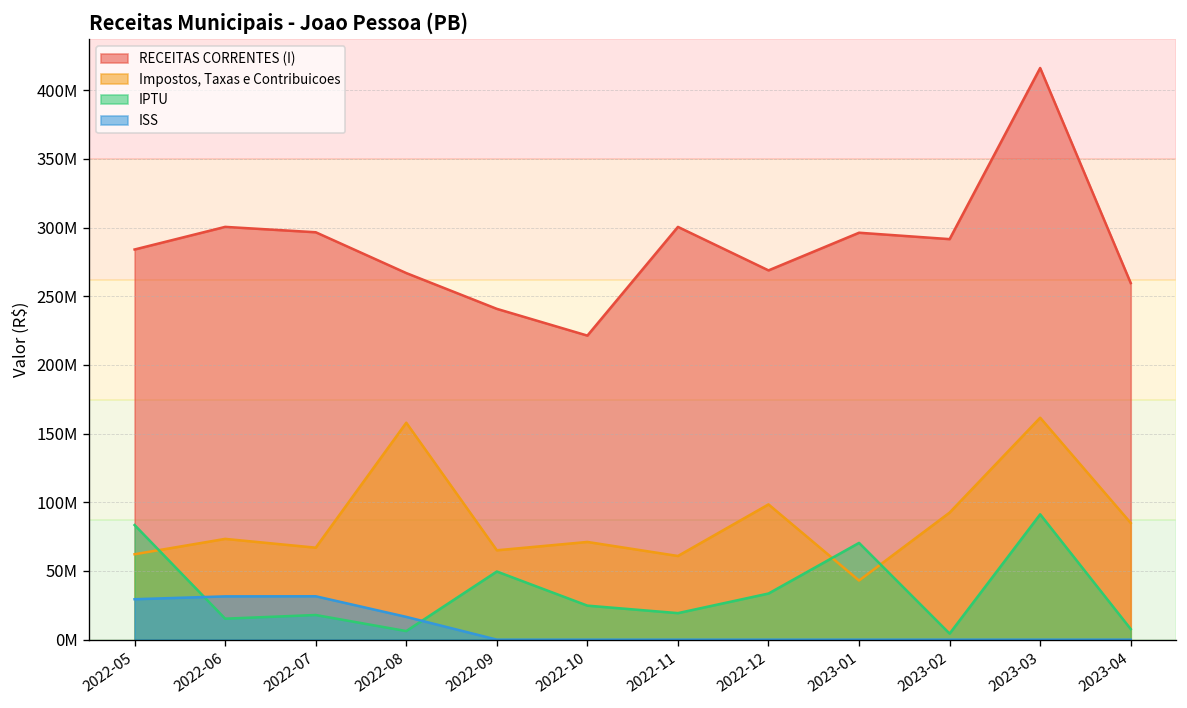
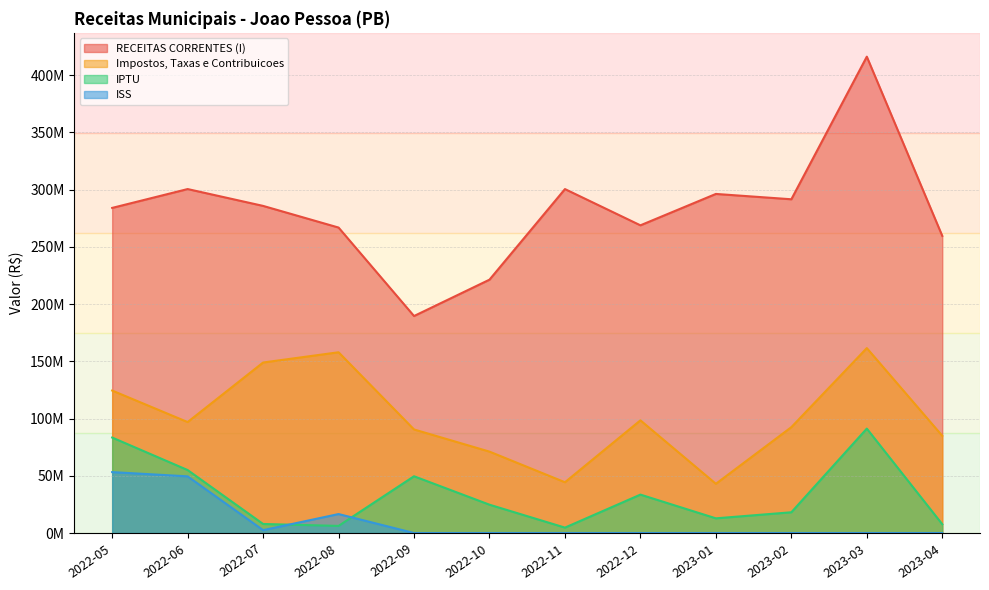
  {
    "RECEITAS CORRENTES (I)": {
      "2022-05": 284000000,
      "2022-06": 300000000,
-     "2022-07": 297000000,
+     "2022-07": 286000000,
      "2022-08": 267000000,
-     "2022-09": 241000000,
+     "2022-09": 190000000,
      "2022-10": 221000000,
      "2022-11": 300000000,
      "2022-12": 269000000,
      "2023-01": 296000000,
      "2023-02": 292000000,
      "2023-03": 416000000,
      "2023-04": 260000000
    },
    "Impostos, Taxas e Contribuicoes": {
-     "2022-05": 62000000,
-     "2022-06": 73000000,
-     "2022-07": 67000000,
+     "2022-05": 124000000,
+     "2022-06": 97000000,
+     "2022-07": 149000000,
      "2022-08": 158000000,
-     "2022-09": 65000000,
+     "2022-09": 90000000,
      "2022-10": 71000000,
-     "2022-11": 61000000,
+     "2022-11": 44000000,
      "2022-12": 98000000,
      "2023-01": 43000000,
      "2023-02": 92000000,
      "2023-03": 162000000,
      "2023-04": 85000000
    },
    "IPTU": {
      "2022-05": 83000000,
-     "2022-06": 15000000,
-     "2022-07": 18000000,
+     "2022-06": 55000000,
+     "2022-07": 8000000,
      "2022-08": 6000000,
      "2022-09": 50000000,
      "2022-10": 25000000,
-     "2022-11": 19000000,
+     "2022-11": 5000000,
      "2022-12": 34000000,
-     "2023-01": 70000000,
-     "2023-02": 4000000,
+     "2023-01": 13000000,
+     "2023-02": 18000000,
      "2023-03": 91000000,
      "2023-04": 8000000
    },
    "ISS": {
-     "2022-05": 29000000,
-     "2022-06": 31000000,
-     "2022-07": 32000000,
+     "2022-05": 53000000,
+     "2022-06": 50000000,
+     "2022-07": 3000000,
      "2022-08": 17000000,
      "2022-09": 0,
      "2022-10": 0,
      "2022-11": 0,
      "2022-12": 0,
      "2023-01": 0,
      "2023-02": 0,
      "2023-03": 0,
      "2023-04": 0
    }
  }
